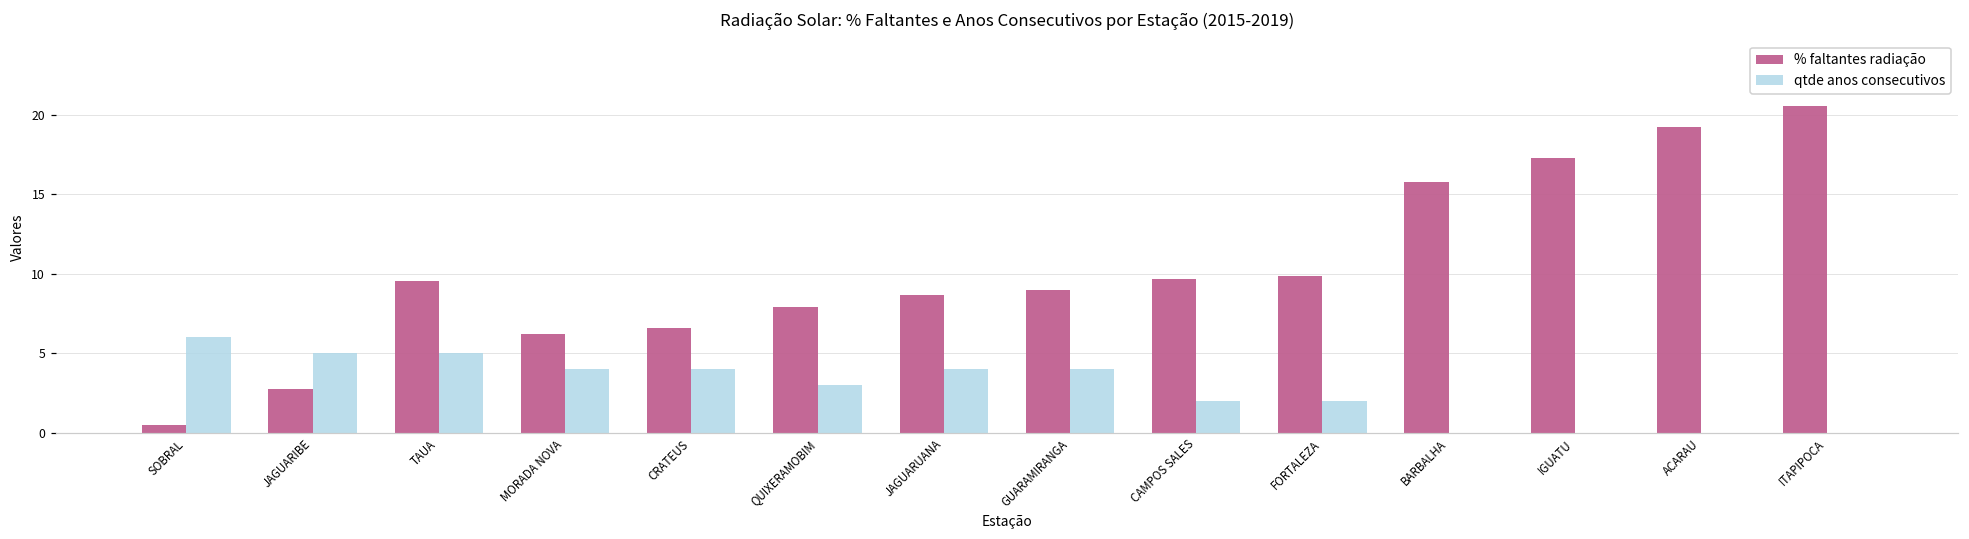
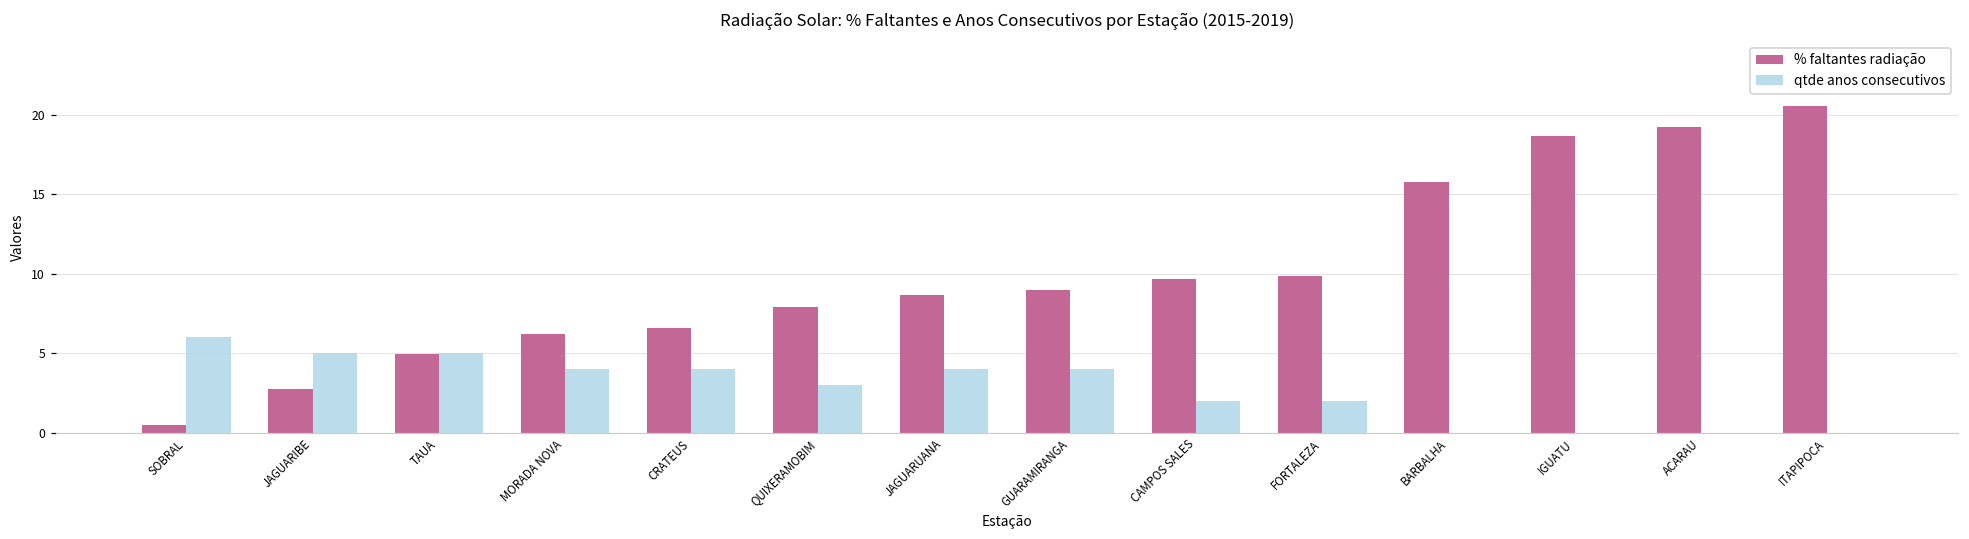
  {
    "% faltantes radiação": {
      "SOBRAL": 0.5,
      "JAGUARIBE": 2.8,
-     "TAUA": 9.6,
+     "TAUA": 5.0,
      "MORADA NOVA": 6.2,
      "CRATEUS": 6.6,
      "QUIXERAMOBIM": 7.9,
      "JAGUARUANA": 8.7,
      "GUARAMIRANGA": 9.0,
      "CAMPOS SALES": 9.7,
      "FORTALEZA": 9.9,
      "BARBALHA": 15.8,
-     "IGUATU": 17.3,
+     "IGUATU": 18.7,
      "ACARAU": 19.3,
      "ITAPIPOCA": 20.6
    },
    "qtde anos consecutivos": {
      "SOBRAL": 6.0,
      "JAGUARIBE": 5.0,
      "TAUA": 5.0,
      "MORADA NOVA": 4.0,
      "CRATEUS": 4.0,
      "QUIXERAMOBIM": 3.0,
      "JAGUARUANA": 4.0,
      "GUARAMIRANGA": 4.0,
      "CAMPOS SALES": 2.0,
      "FORTALEZA": 2.0,
      "BARBALHA": 0.0,
      "IGUATU": 0.0,
      "ACARAU": 0.0,
      "ITAPIPOCA": 0.0
    }
  }
